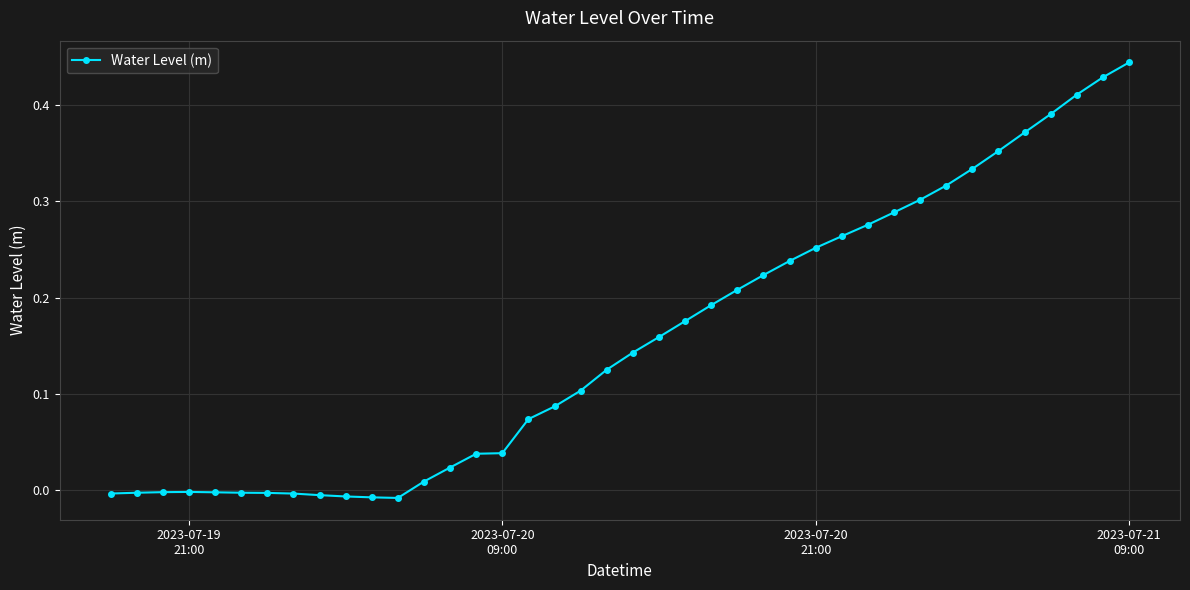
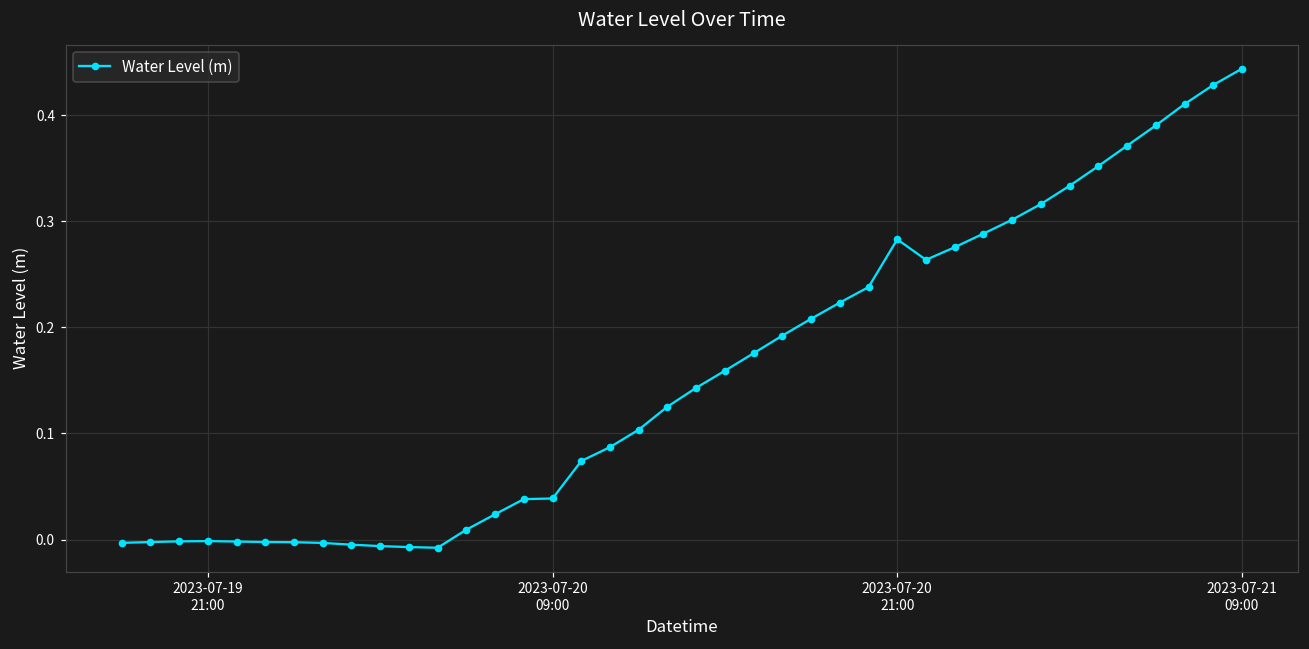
  {
    "2023-07-19 21:00": 0.00,
    "2023-07-20 09:00": 0.04,
-   "2023-07-20 21:00": 0.25,
+   "2023-07-20 21:00": 0.28,
    "2023-07-21 09:00": 0.44
  }
